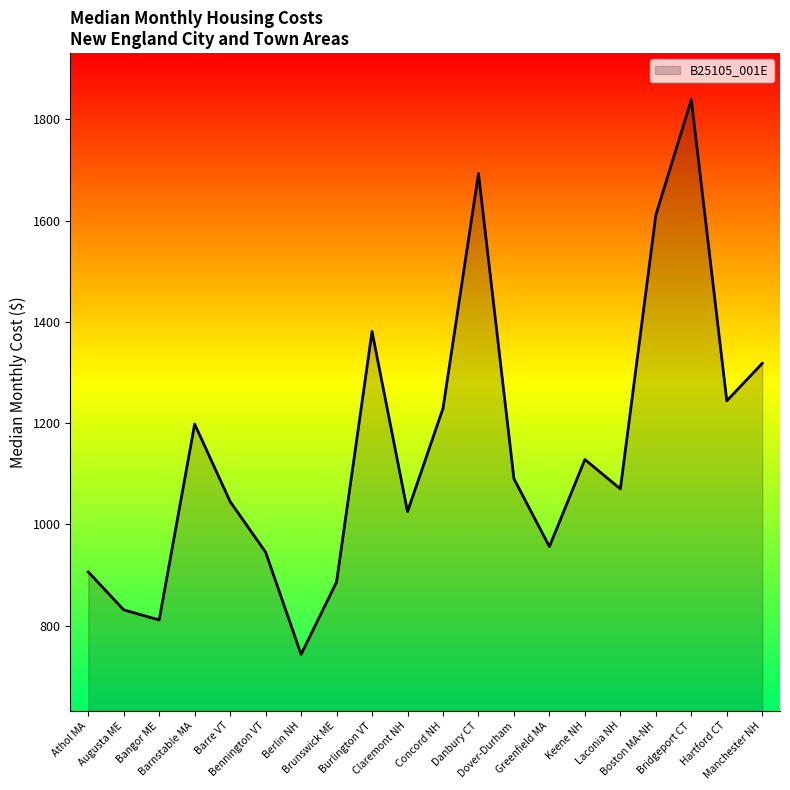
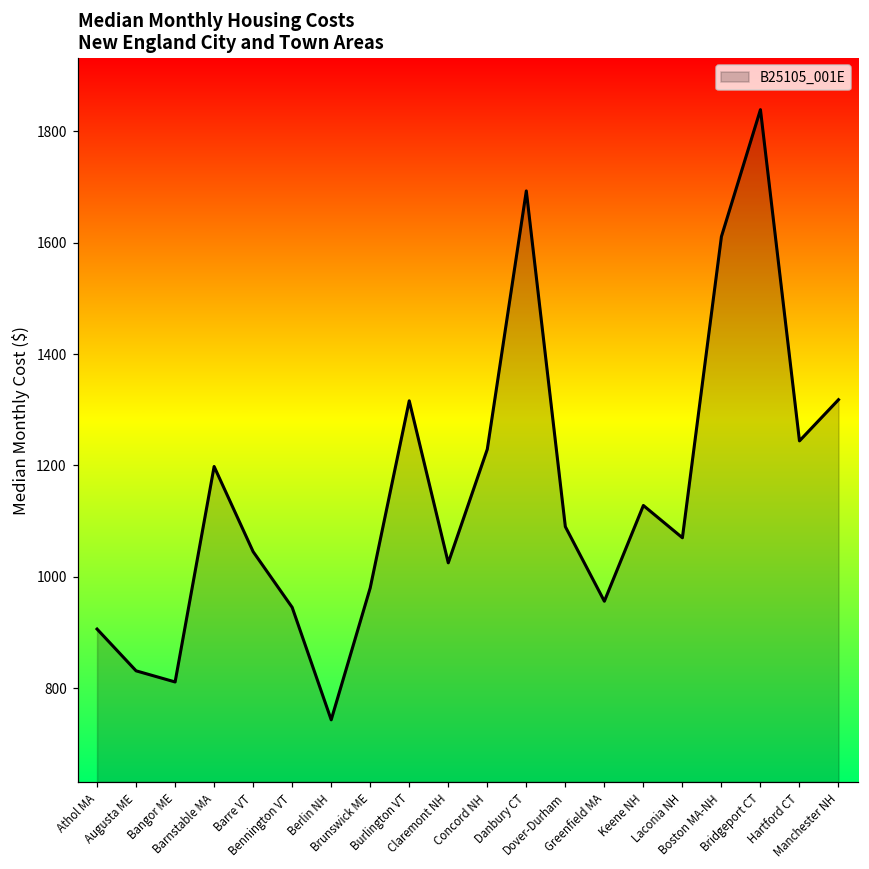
  {
    "Athol MA": 910,
    "Augusta ME": 830,
    "Bangor ME": 810,
    "Barnstable MA": 1200,
    "Barre VT": 1050,
    "Bennington VT": 950,
    "Berlin NH": 740,
-   "Brunswick ME": 890,
-   "Burlington VT": 1380,
+   "Brunswick ME": 980,
+   "Burlington VT": 1320,
    "Claremont NH": 1030,
    "Concord NH": 1230,
    "Danbury CT": 1690,
    "Dover-Durham": 1090,
    "Greenfield MA": 960,
    "Keene NH": 1130,
    "Laconia NH": 1070,
    "Boston MA-NH": 1610,
    "Bridgeport CT": 1840,
    "Hartford CT": 1240,
    "Manchester NH": 1320
  }
